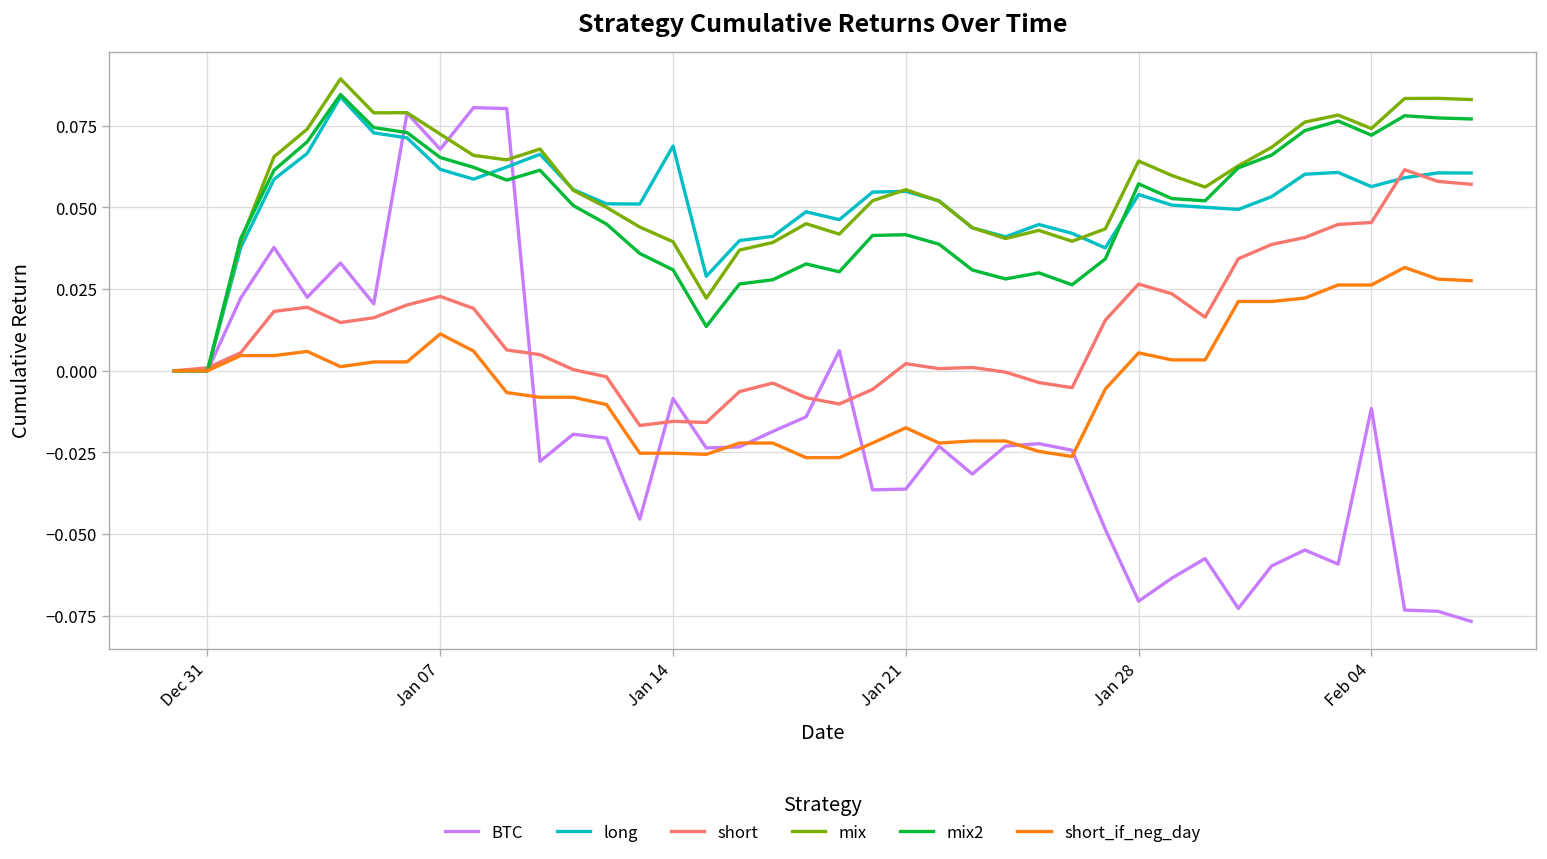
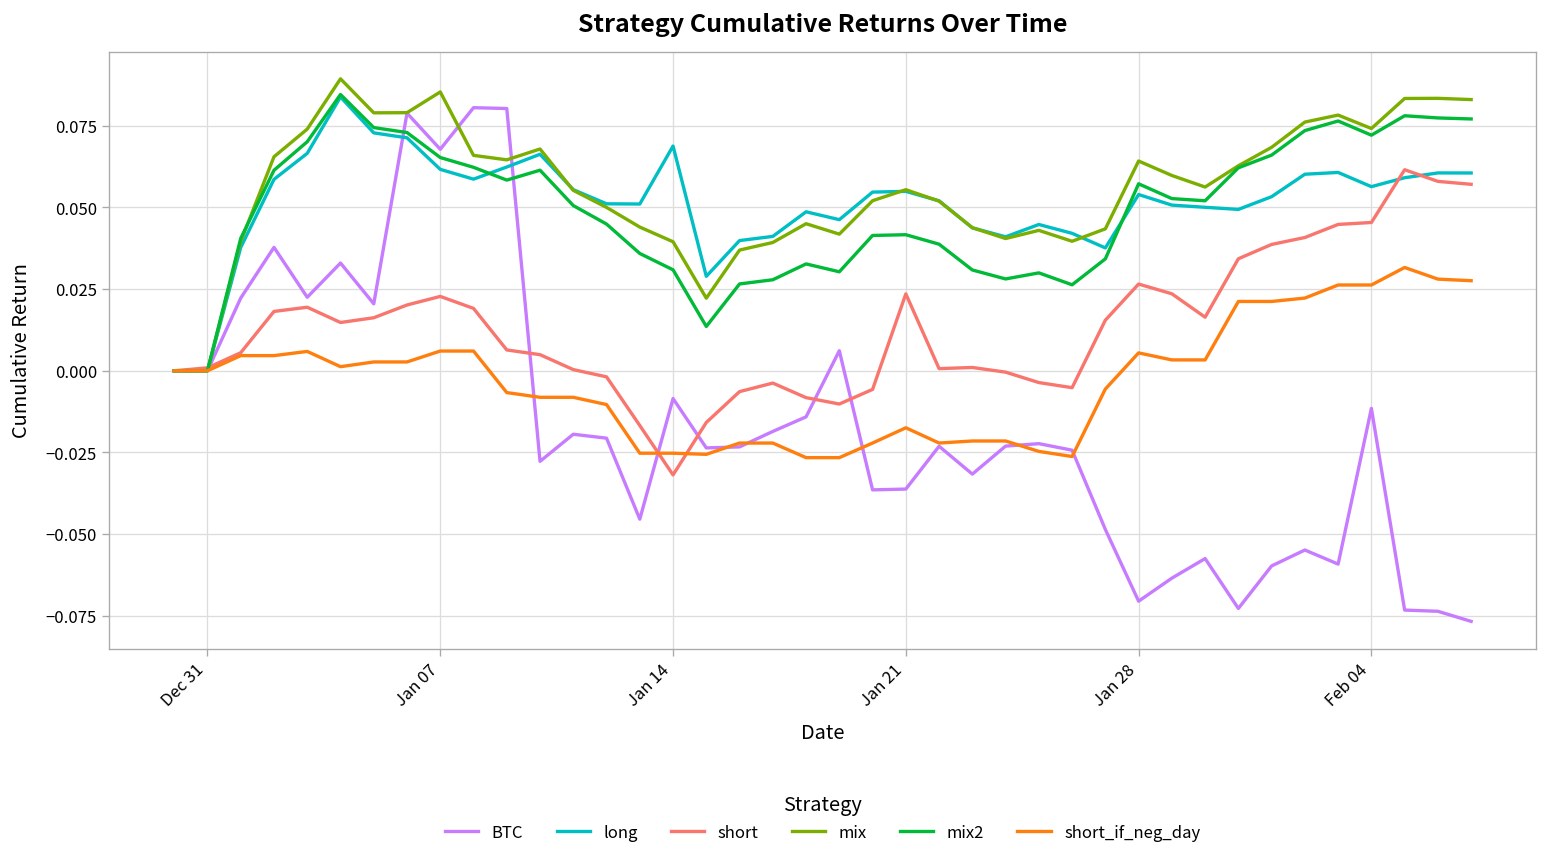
  {
    "BTC": {
      "Jan 07": 0.068,
      "Jan 14": -0.009,
      "Jan 21": -0.036,
      "Jan 28": -0.070,
      "Feb 04": -0.012
    },
    "long": {
      "Jan 07": 0.062,
      "Jan 14": 0.069,
      "Jan 28": 0.054,
      "Feb 04": 0.056
    },
    "short": {
      "Jan 07": 0.023,
-     "Jan 14": -0.015,
-     "Jan 21": 0.002,
+     "Jan 14": -0.032,
+     "Jan 21": 0.024,
      "Jan 28": 0.027,
      "Feb 04": 0.045
    },
    "mix": {
-     "Jan 07": 0.072,
+     "Jan 07": 0.085,
      "Jan 14": 0.039,
      "Jan 28": 0.064,
      "Feb 04": 0.074
    },
    "mix2": {
      "Jan 07": 0.065,
      "Jan 14": 0.031,
      "Jan 21": 0.042,
      "Jan 28": 0.057,
      "Feb 04": 0.072
    },
    "short_if_neg_day": {
-     "Jan 07": 0.011,
+     "Jan 07": 0.006,
      "Jan 14": -0.025,
      "Jan 21": -0.017,
      "Jan 28": 0.005,
      "Feb 04": 0.026
    }
  }
